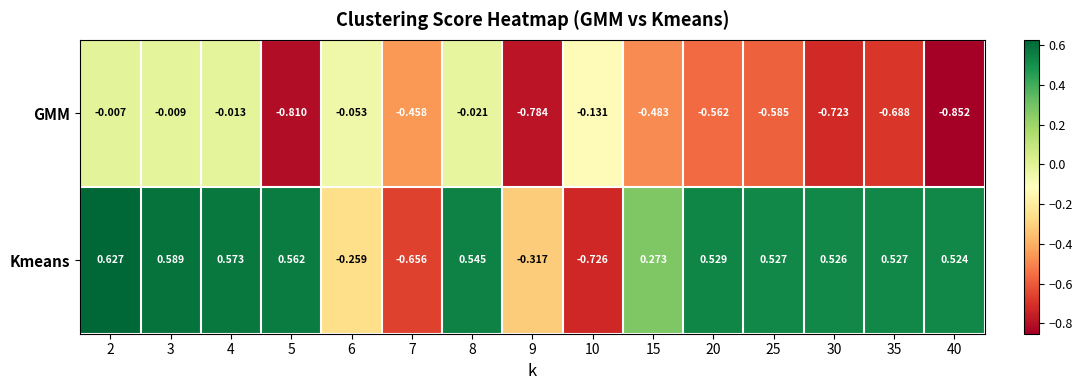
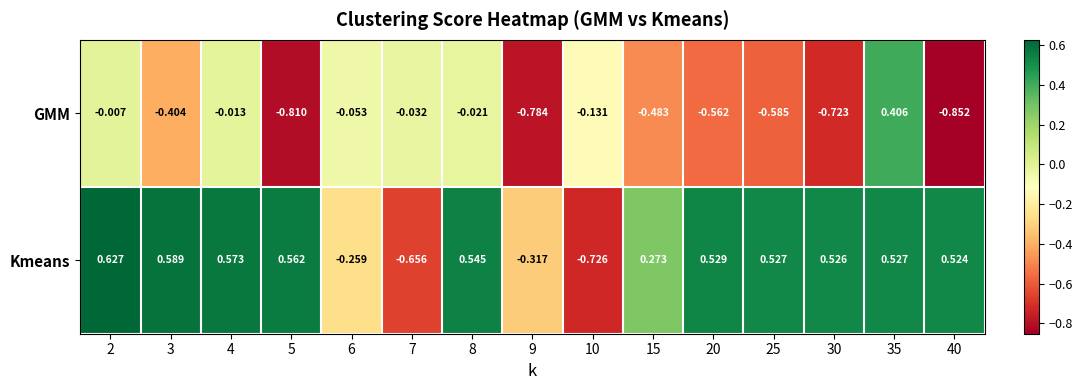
  {
    "GMM": {
      "2": -0.007,
-     "3": -0.009,
+     "3": -0.404,
      "4": -0.013,
      "5": -0.810,
      "6": -0.053,
-     "7": -0.458,
+     "7": -0.032,
      "8": -0.021,
      "9": -0.784,
      "10": -0.131,
      "15": -0.483,
      "20": -0.562,
      "25": -0.585,
      "30": -0.723,
-     "35": -0.688,
+     "35": 0.406,
      "40": -0.852
    },
    "Kmeans": {
      "2": 0.627,
      "3": 0.589,
      "4": 0.573,
      "5": 0.562,
      "6": -0.259,
      "7": -0.656,
      "8": 0.545,
      "9": -0.317,
      "10": -0.726,
      "15": 0.273,
      "20": 0.529,
      "25": 0.527,
      "30": 0.526,
      "35": 0.527,
      "40": 0.524
    }
  }
